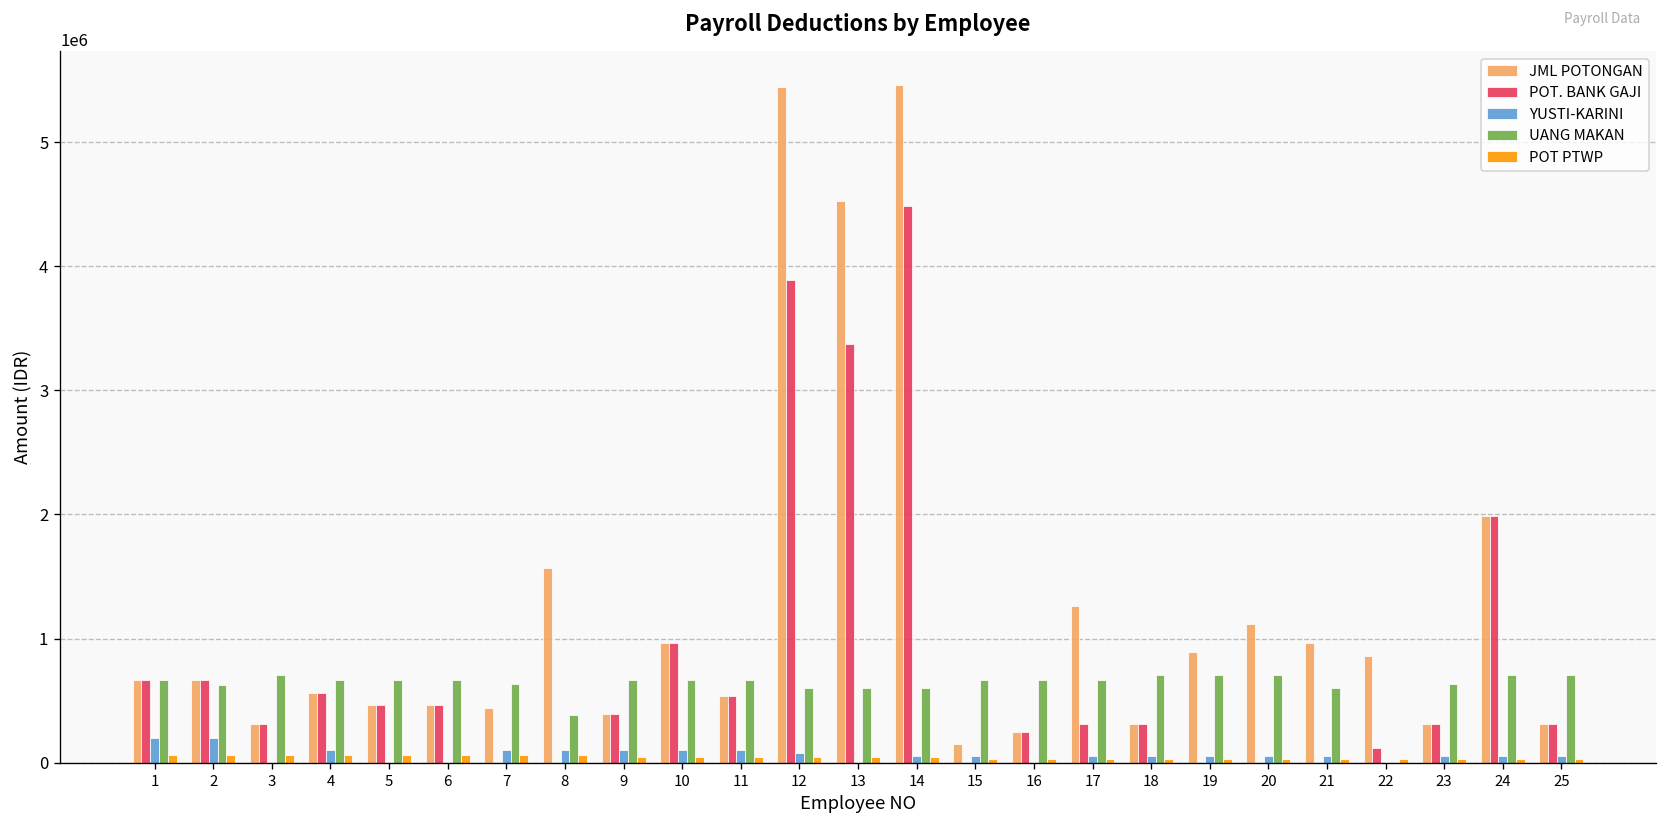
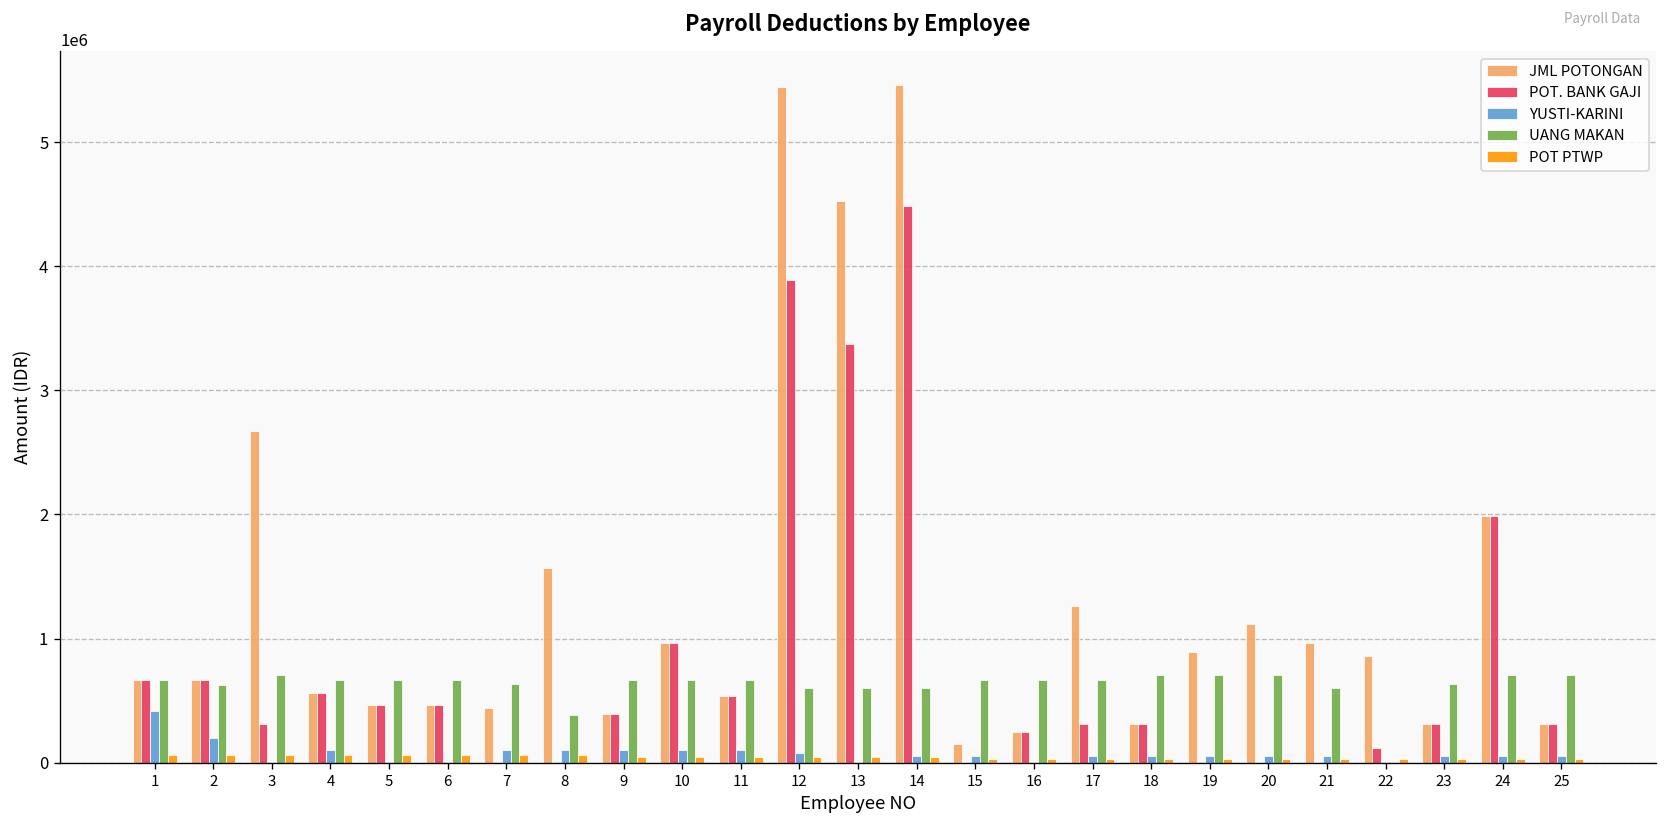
  {
    "JML POTONGAN": {
      "1": 670000,
      "2": 670000,
-     "3": 320000,
+     "3": 2670000,
      "4": 570000,
      "5": 470000,
      "6": 470000,
      "7": 440000,
      "8": 1570000,
      "9": 390000,
      "10": 970000,
      "11": 540000,
      "12": 5440000,
      "13": 4530000,
      "14": 5460000,
      "15": 150000,
      "16": 250000,
      "17": 1260000,
      "18": 320000,
      "19": 890000,
      "20": 1120000,
      "21": 970000,
      "22": 860000,
      "23": 320000,
      "24": 1990000,
      "25": 320000
    },
    "POT. BANK GAJI": {
      "1": 670000,
      "2": 670000,
      "3": 320000,
      "4": 570000,
      "5": 470000,
      "6": 470000,
      "7": 0,
      "8": 0,
      "9": 390000,
      "10": 970000,
      "11": 540000,
      "12": 3890000,
      "13": 3380000,
      "14": 4480000,
      "15": 0,
      "16": 250000,
      "17": 320000,
      "18": 320000,
      "19": 0,
      "20": 0,
      "21": 0,
      "22": 120000,
      "23": 320000,
      "24": 1990000,
      "25": 320000
    },
    "YUSTI-KARINI": {
-     "1": 200000,
+     "1": 410000,
      "2": 200000,
      "3": 0,
      "4": 100000,
      "5": 0,
      "6": 0,
      "7": 100000,
      "8": 100000,
      "9": 100000,
      "10": 100000,
      "11": 100000,
      "12": 80000,
      "13": 0,
      "14": 50000,
      "15": 50000,
      "16": 0,
      "17": 50000,
      "18": 50000,
      "19": 50000,
      "20": 50000,
      "21": 50000,
      "22": 0,
      "23": 50000,
      "24": 50000,
      "25": 50000
    },
    "UANG MAKAN": {
      "1": 660000,
      "2": 630000,
      "3": 700000,
      "4": 670000,
      "5": 670000,
      "6": 670000,
      "7": 630000,
      "8": 380000,
      "9": 670000,
      "10": 670000,
      "11": 670000,
      "12": 600000,
      "13": 600000,
      "14": 600000,
      "15": 670000,
      "16": 670000,
      "17": 670000,
      "18": 700000,
      "19": 700000,
      "20": 700000,
      "21": 600000,
      "22": 0,
      "23": 630000,
      "24": 700000,
      "25": 700000
    },
    "POT PTWP": {
      "1": 60000,
      "2": 60000,
      "3": 60000,
      "4": 60000,
      "5": 60000,
      "6": 60000,
      "7": 60000,
      "8": 60000,
      "9": 50000,
      "10": 50000,
      "11": 50000,
      "12": 50000,
      "13": 50000,
      "14": 50000,
      "15": 30000,
      "16": 30000,
      "17": 30000,
      "18": 30000,
      "19": 30000,
      "20": 30000,
      "21": 30000,
      "22": 30000,
      "23": 30000,
      "24": 30000,
      "25": 30000
    }
  }
